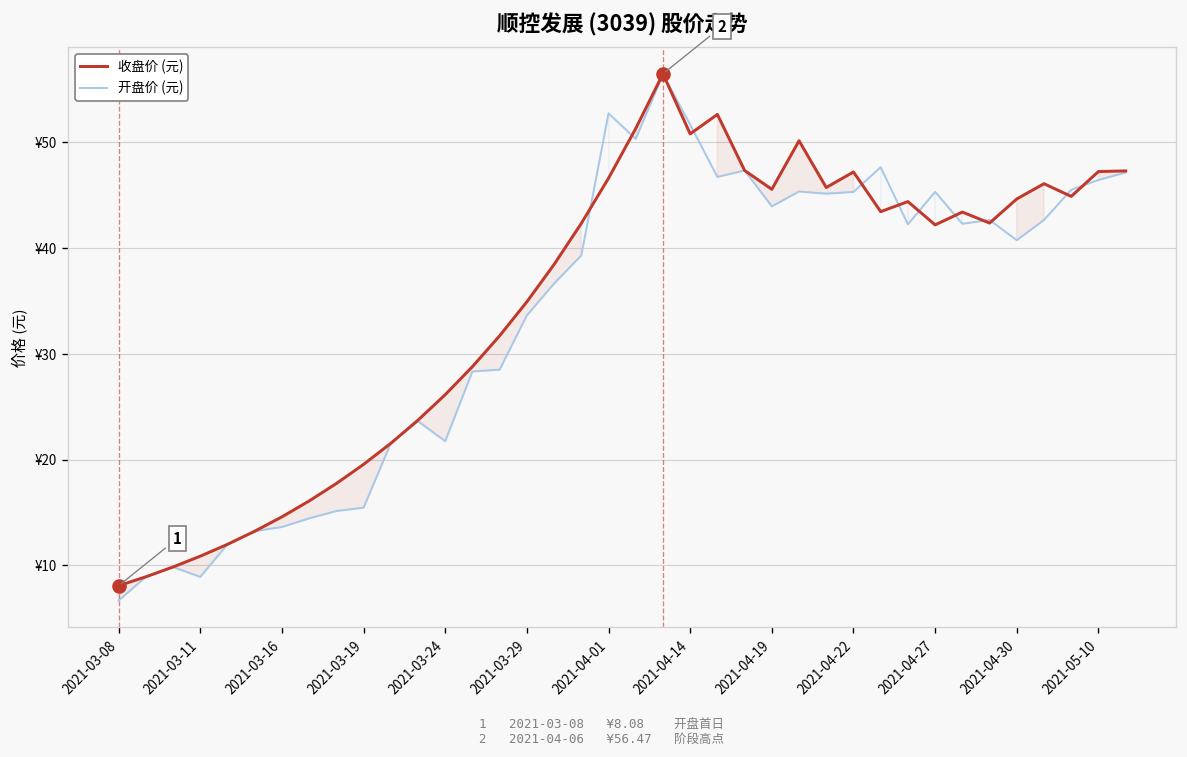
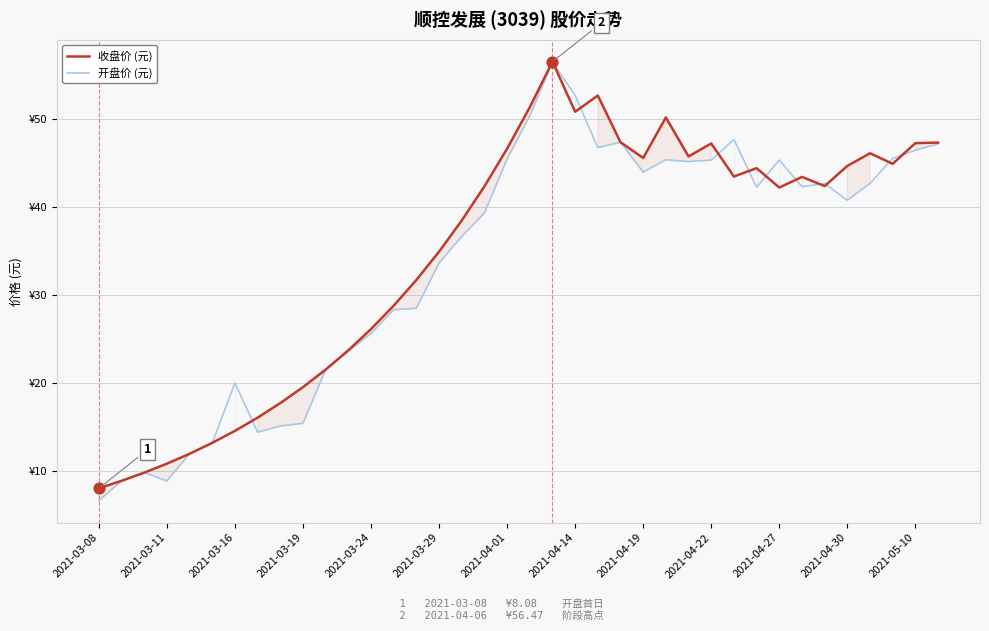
  {
    "开盘价 (元)": {
      "2021-03-08": "¥7",
      "2021-03-11": "¥9",
-     "2021-03-16": "¥14",
+     "2021-03-16": "¥20",
      "2021-03-19": "¥15",
-     "2021-03-24": "¥22",
+     "2021-03-24": "¥26",
      "2021-03-29": "¥34",
-     "2021-04-01": "¥53",
-     "2021-04-14": "¥52",
+     "2021-04-01": "¥45",
+     "2021-04-14": "¥53",
      "2021-04-19": "¥44",
      "2021-04-22": "¥45",
      "2021-04-27": "¥45",
      "2021-04-30": "¥41",
      "2021-05-10": "¥46"
    }
  }
